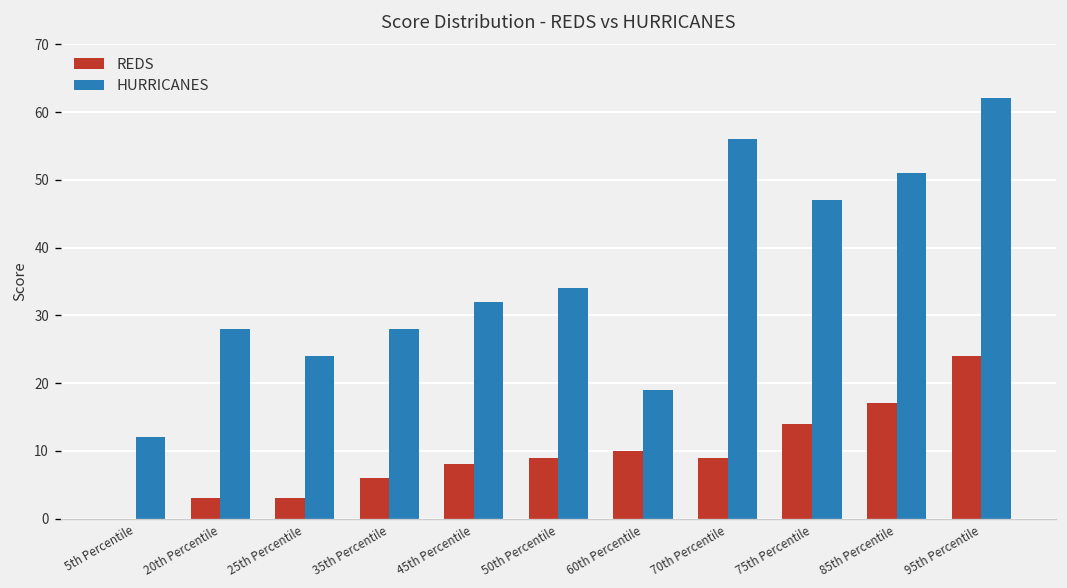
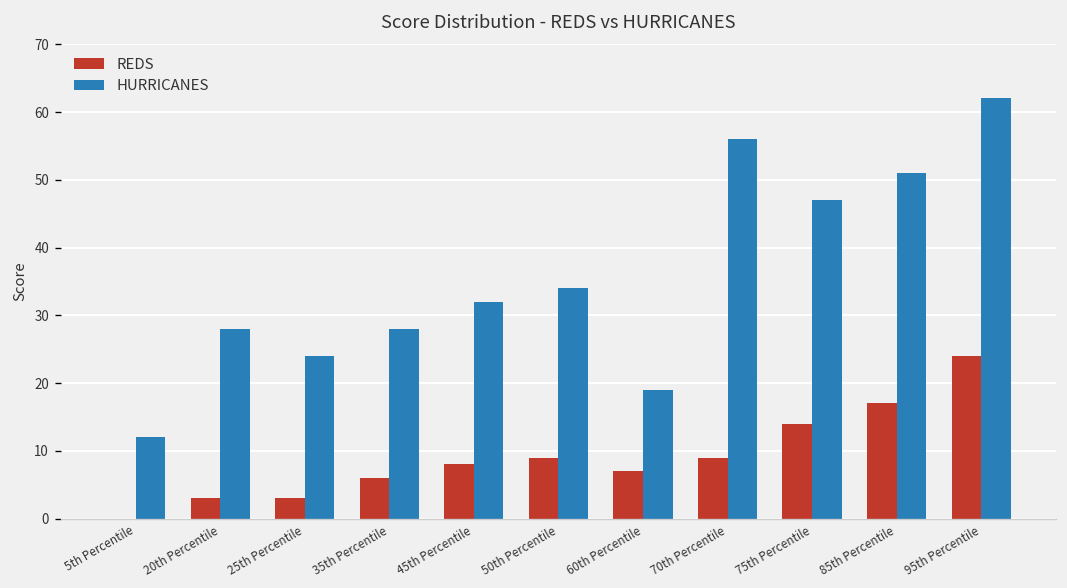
  {
    "REDS": {
      "5th Percentile": 0,
      "20th Percentile": 3,
      "25th Percentile": 3,
      "35th Percentile": 6,
      "45th Percentile": 8,
      "50th Percentile": 9,
-     "60th Percentile": 10,
+     "60th Percentile": 7,
      "70th Percentile": 9,
      "75th Percentile": 14,
      "85th Percentile": 17,
      "95th Percentile": 24
    },
    "HURRICANES": {
      "5th Percentile": 12,
      "20th Percentile": 28,
      "25th Percentile": 24,
      "35th Percentile": 28,
      "45th Percentile": 32,
      "50th Percentile": 34,
      "60th Percentile": 19,
      "70th Percentile": 56,
      "75th Percentile": 47,
      "85th Percentile": 51,
      "95th Percentile": 62
    }
  }
